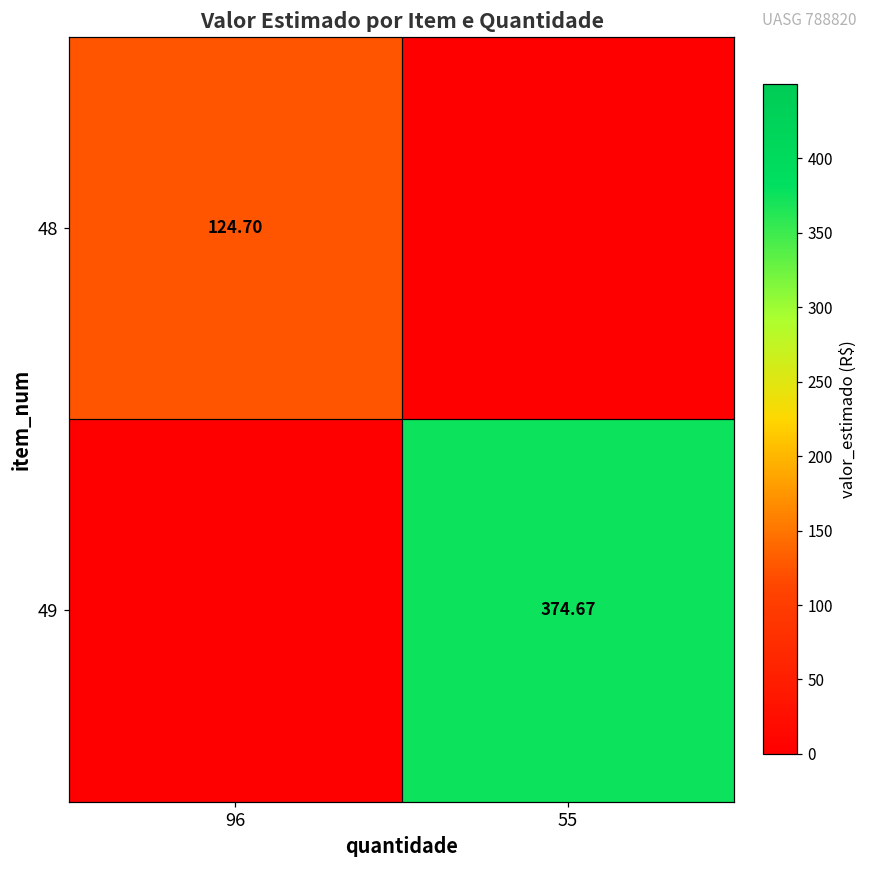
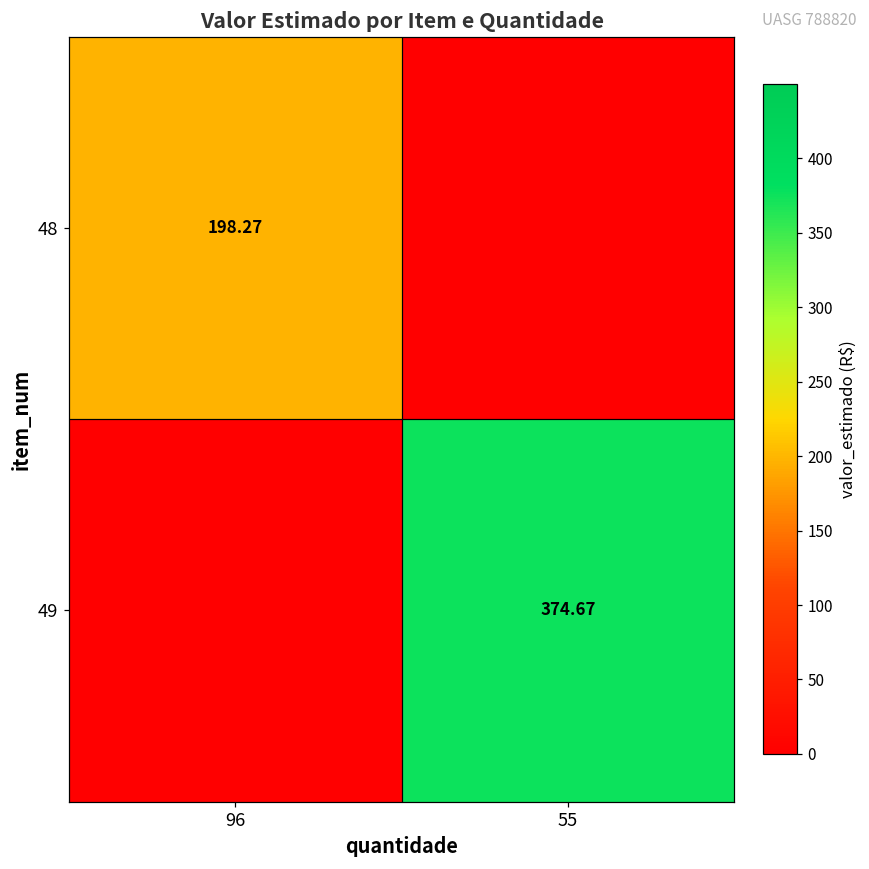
  {
    "48": {
-     "96": 124.70
+     "96": 198.27
    },
    "49": {
      "55": 374.67
    }
  }
